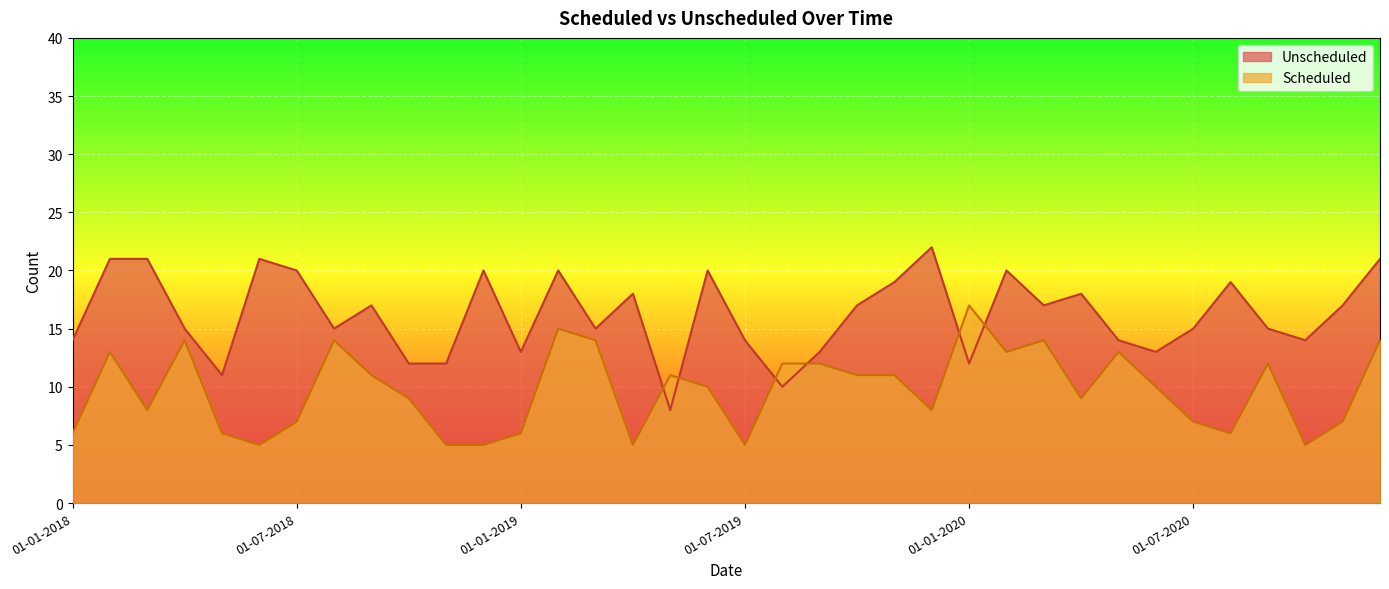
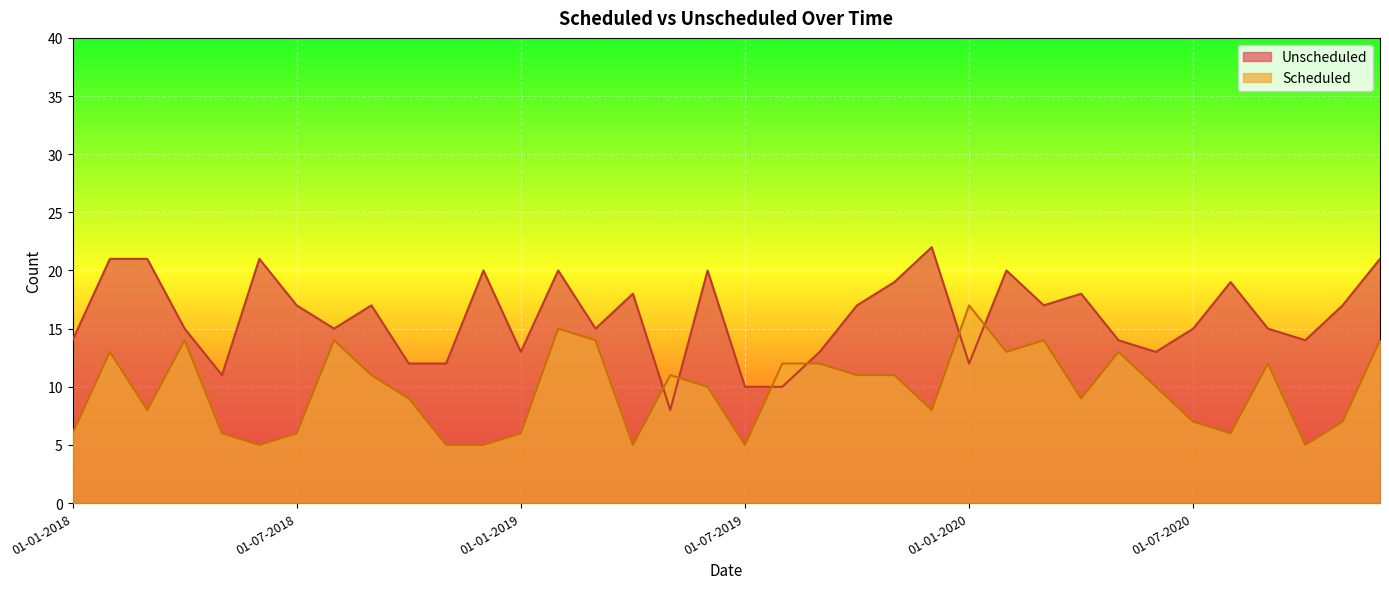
  {
    "Unscheduled": {
      "01-01-2018": 14,
-     "01-07-2018": 20,
+     "01-07-2018": 17,
      "01-01-2019": 13,
-     "01-07-2019": 14,
+     "01-07-2019": 10,
      "01-01-2020": 12,
      "01-07-2020": 15
    },
    "Scheduled": {
      "01-01-2018": 6,
-     "01-07-2018": 7,
+     "01-07-2018": 6,
      "01-01-2019": 6,
      "01-07-2019": 5,
      "01-01-2020": 17,
      "01-07-2020": 7
    }
  }
